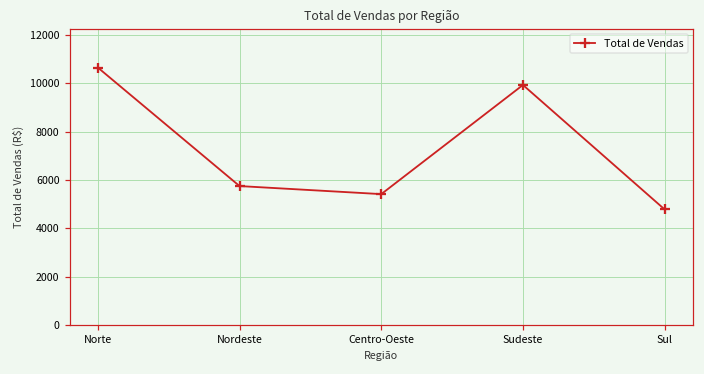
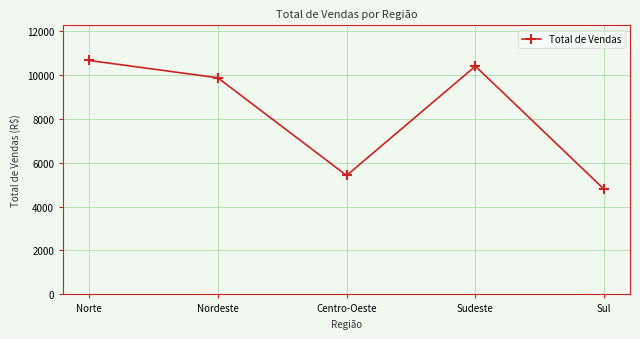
  {
    "Norte": 10700,
-   "Nordeste": 5700,
+   "Nordeste": 9900,
    "Centro-Oeste": 5400,
-   "Sudeste": 9900,
+   "Sudeste": 10400,
    "Sul": 4800
  }
